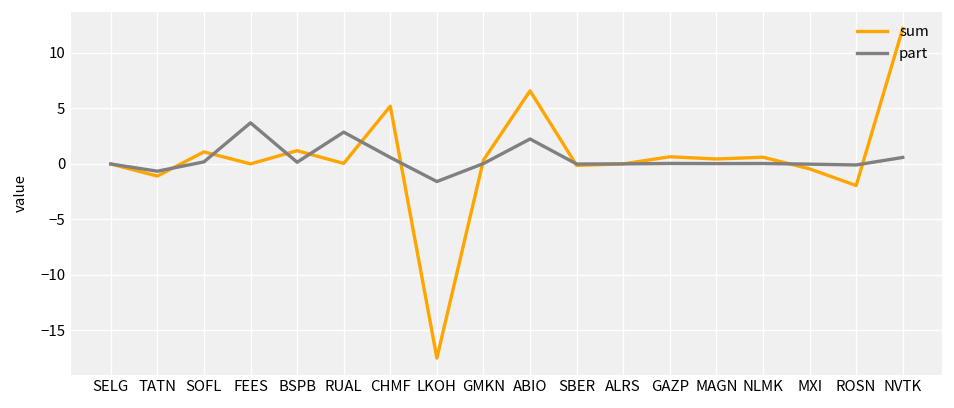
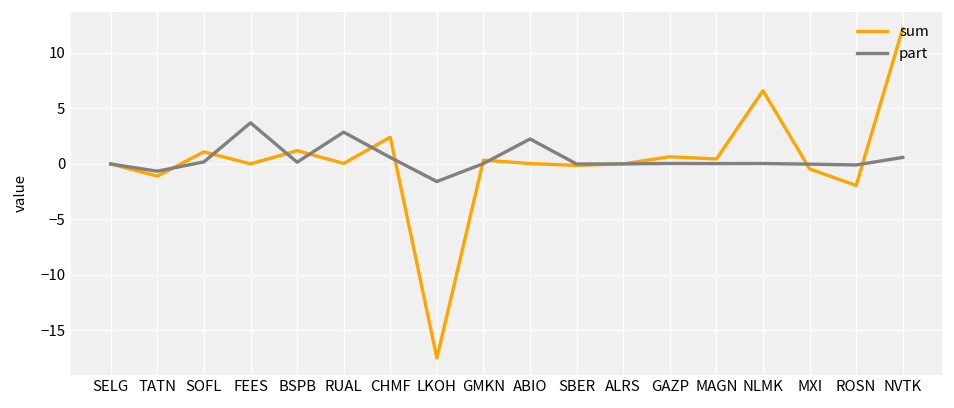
  {
    "sum": {
      "TATN": -1,
      "SOFL": 1,
      "FEES": 0,
      "BSPB": 1,
      "RUAL": 0,
-     "CHMF": 5,
+     "CHMF": 2,
      "LKOH": -18,
      "GMKN": 0,
-     "ABIO": 7,
+     "ABIO": 0,
      "GAZP": 1,
      "MAGN": 0,
-     "NLMK": 1,
+     "NLMK": 7,
      "MXI": 0,
      "ROSN": -2,
      "NVTK": 12
    },
    "part": {
      "TATN": -1,
      "SOFL": 0,
      "FEES": 4,
      "BSPB": 0,
      "RUAL": 3,
      "CHMF": 1,
      "LKOH": -2,
      "GMKN": 0,
      "ABIO": 2,
      "GAZP": 0,
      "MAGN": 0,
      "NLMK": 0,
      "MXI": 0,
      "ROSN": 0,
      "NVTK": 1
    }
  }
